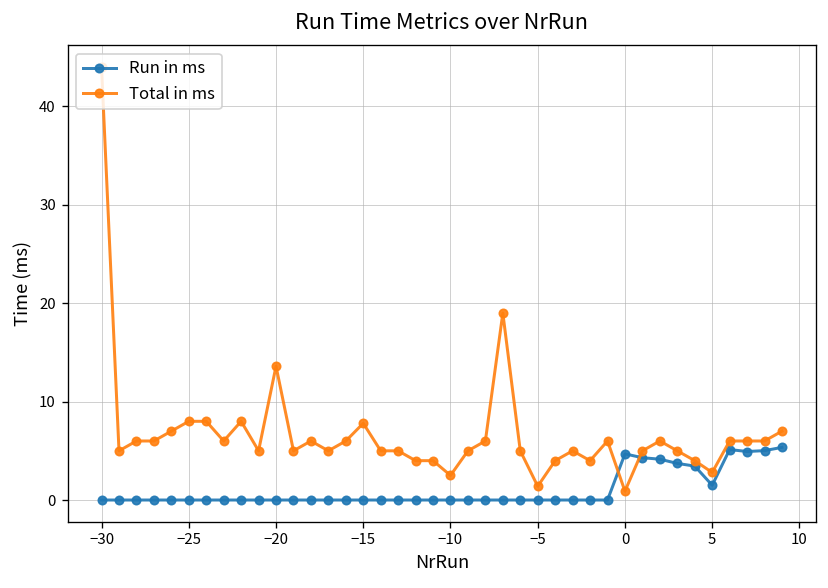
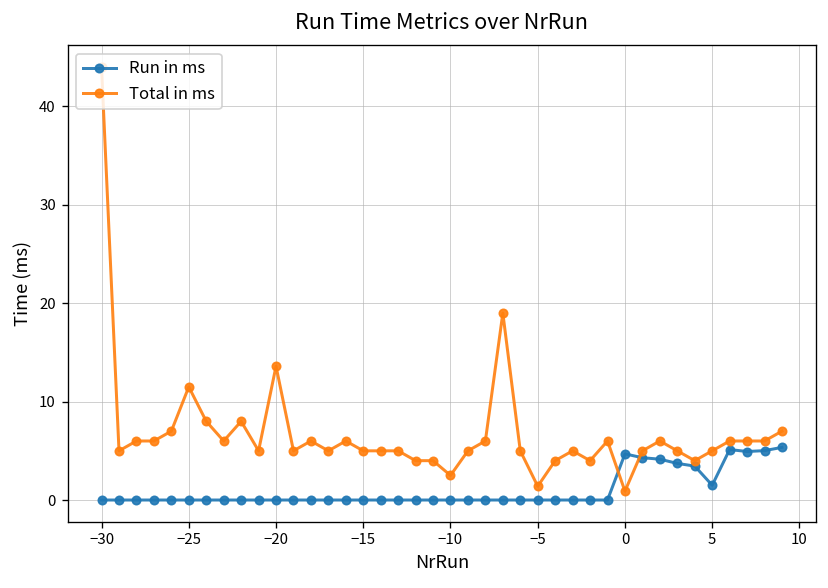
  {
    "Run in ms": {
      "−30": 0,
      "−25": 0,
      "−20": 0,
      "−15": 0,
      "−10": 0,
      "−5": 0,
      "0": 5,
      "5": 2
    },
    "Total in ms": {
-     "−25": 8,
+     "−25": 12,
      "−20": 14,
-     "−15": 8,
+     "−15": 5,
      "−10": 3,
      "−5": 1,
      "0": 1,
-     "5": 3
+     "5": 5
    }
  }
